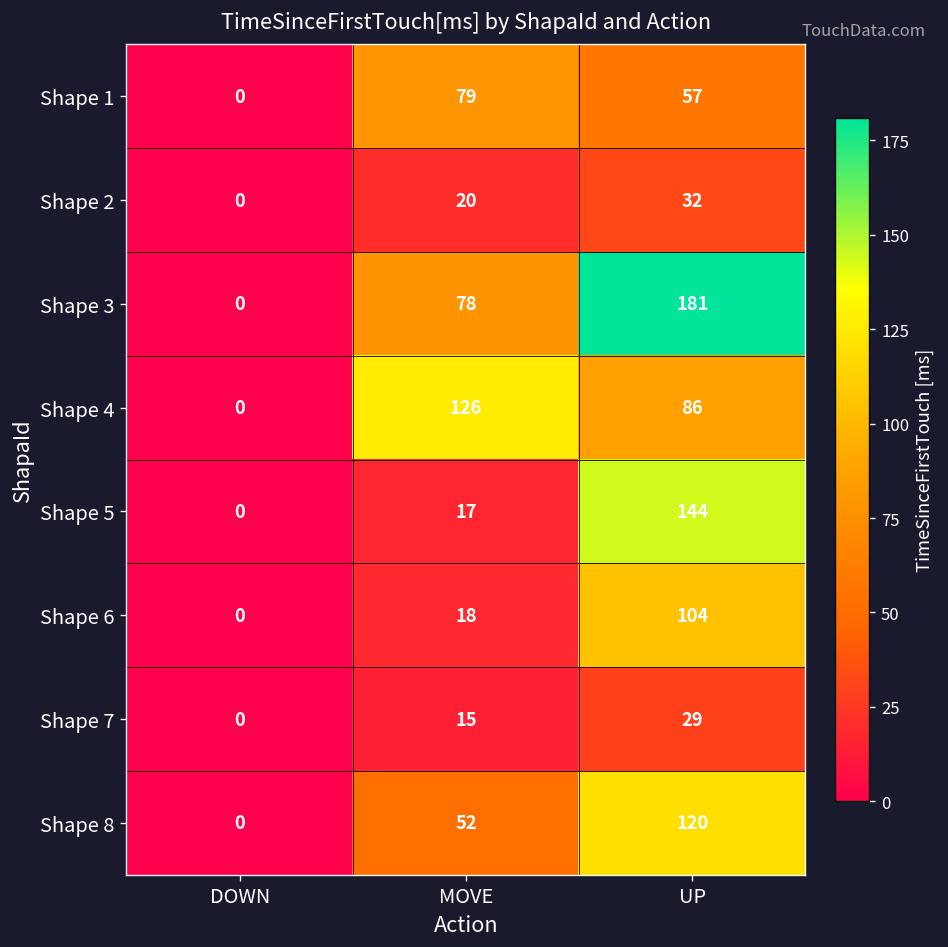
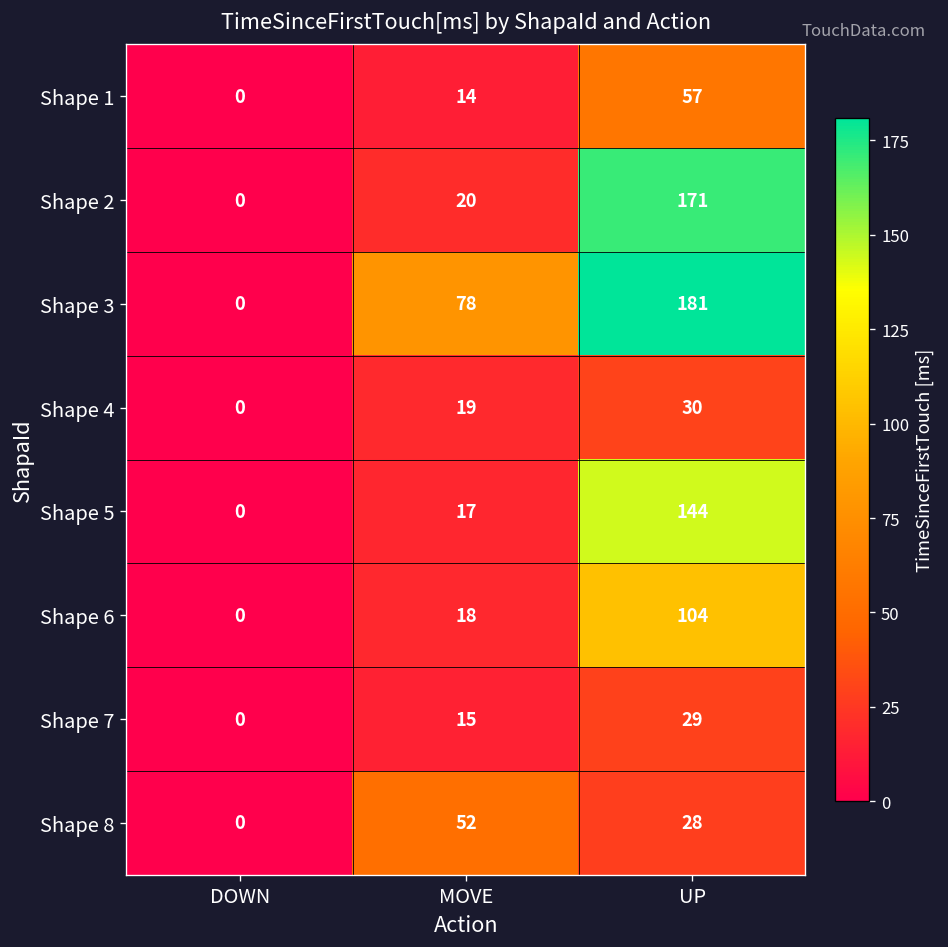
  {
    "Shape 1": {
      "DOWN": 0,
-     "MOVE": 79,
+     "MOVE": 14,
      "UP": 57
    },
    "Shape 2": {
      "DOWN": 0,
      "MOVE": 20,
-     "UP": 32
+     "UP": 171
    },
    "Shape 3": {
      "DOWN": 0,
      "MOVE": 78,
      "UP": 181
    },
    "Shape 4": {
      "DOWN": 0,
-     "MOVE": 126,
-     "UP": 86
+     "MOVE": 19,
+     "UP": 30
    },
    "Shape 5": {
      "DOWN": 0,
      "MOVE": 17,
      "UP": 144
    },
    "Shape 6": {
      "DOWN": 0,
      "MOVE": 18,
      "UP": 104
    },
    "Shape 7": {
      "DOWN": 0,
      "MOVE": 15,
      "UP": 29
    },
    "Shape 8": {
      "DOWN": 0,
      "MOVE": 52,
-     "UP": 120
+     "UP": 28
    }
  }
